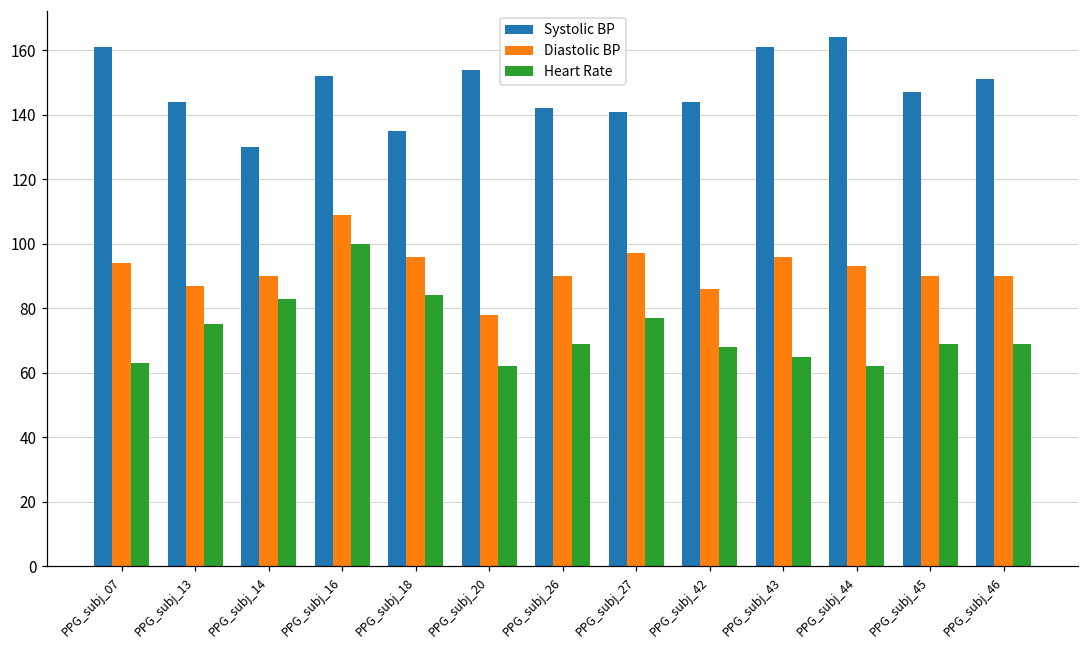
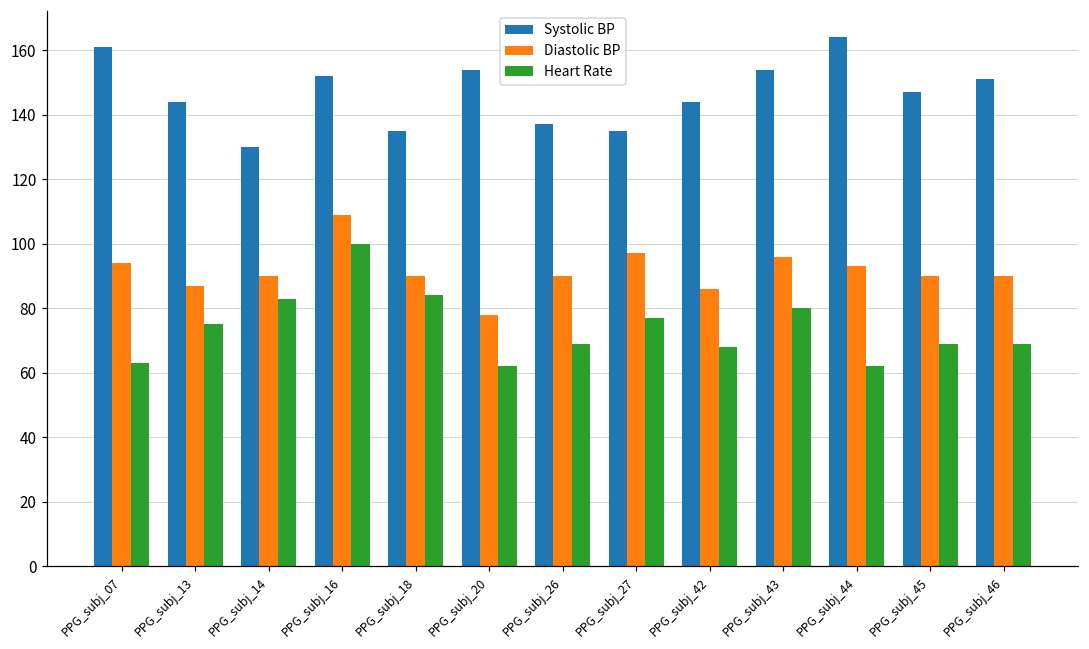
  {
    "Systolic BP": {
      "PPG_subj_07": 161,
      "PPG_subj_13": 144,
      "PPG_subj_14": 130,
      "PPG_subj_16": 152,
      "PPG_subj_18": 135,
      "PPG_subj_20": 154,
-     "PPG_subj_26": 142,
-     "PPG_subj_27": 141,
+     "PPG_subj_26": 137,
+     "PPG_subj_27": 135,
      "PPG_subj_42": 144,
-     "PPG_subj_43": 161,
+     "PPG_subj_43": 154,
      "PPG_subj_44": 164,
      "PPG_subj_45": 147,
      "PPG_subj_46": 151
    },
    "Diastolic BP": {
      "PPG_subj_07": 94,
      "PPG_subj_13": 87,
      "PPG_subj_14": 90,
      "PPG_subj_16": 109,
-     "PPG_subj_18": 96,
+     "PPG_subj_18": 90,
      "PPG_subj_20": 78,
      "PPG_subj_26": 90,
      "PPG_subj_27": 97,
      "PPG_subj_42": 86,
      "PPG_subj_43": 96,
      "PPG_subj_44": 93,
      "PPG_subj_45": 90,
      "PPG_subj_46": 90
    },
    "Heart Rate": {
      "PPG_subj_07": 63,
      "PPG_subj_13": 75,
      "PPG_subj_14": 83,
      "PPG_subj_16": 100,
      "PPG_subj_18": 84,
      "PPG_subj_20": 62,
      "PPG_subj_26": 69,
      "PPG_subj_27": 77,
      "PPG_subj_42": 68,
-     "PPG_subj_43": 65,
+     "PPG_subj_43": 80,
      "PPG_subj_44": 62,
      "PPG_subj_45": 69,
      "PPG_subj_46": 69
    }
  }
